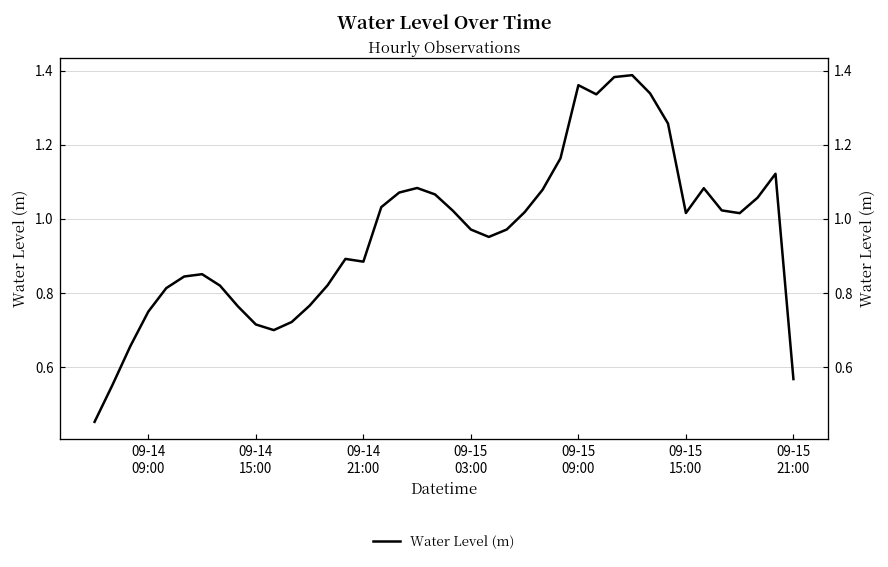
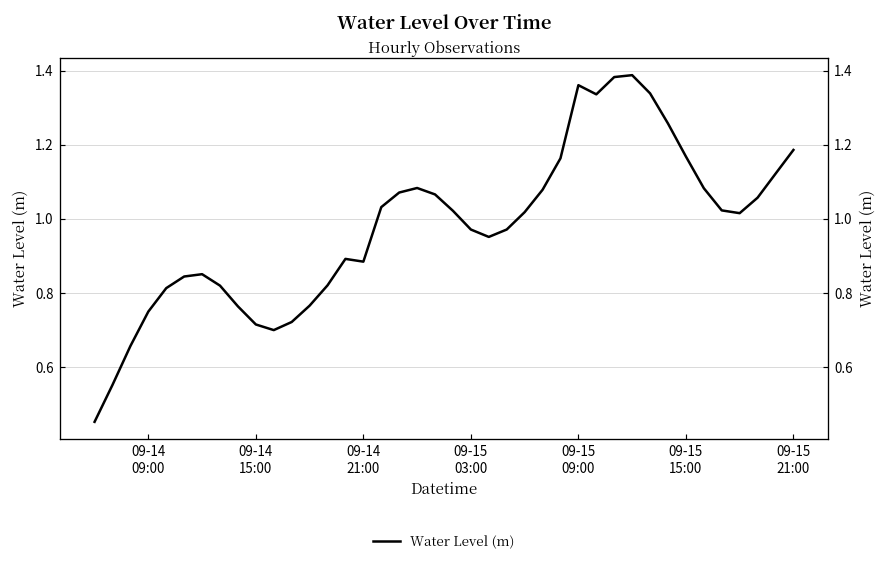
  {
    "09-14 09:00": 0.75,
    "09-14 15:00": 0.71,
    "09-14 21:00": 0.88,
    "09-15 03:00": 0.97,
    "09-15 09:00": 1.36,
-   "09-15 15:00": 1.02,
-   "09-15 21:00": 0.57
+   "09-15 15:00": 1.17,
+   "09-15 21:00": 1.19
  }
